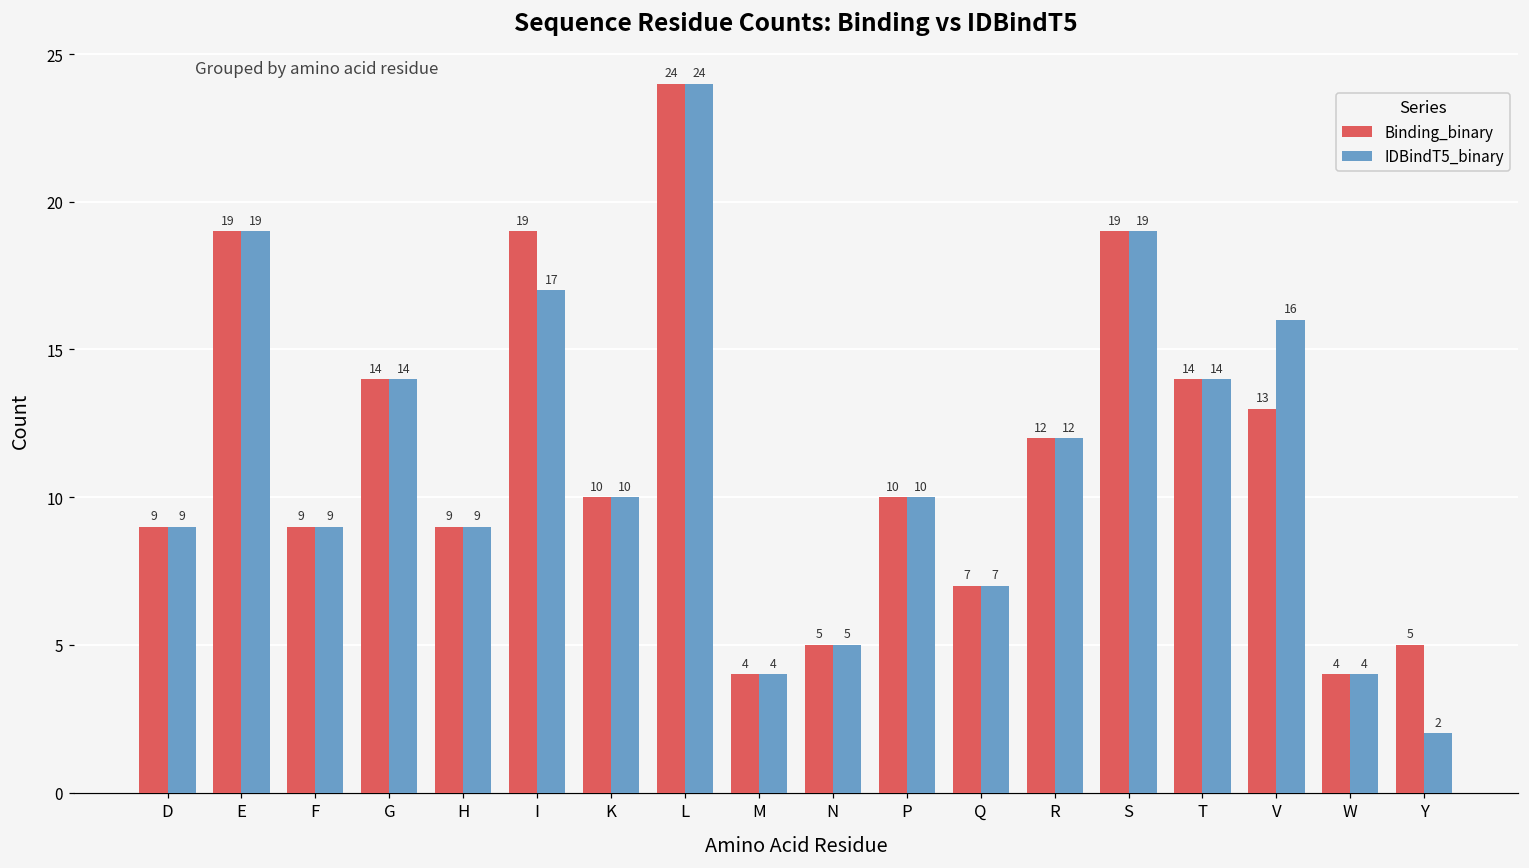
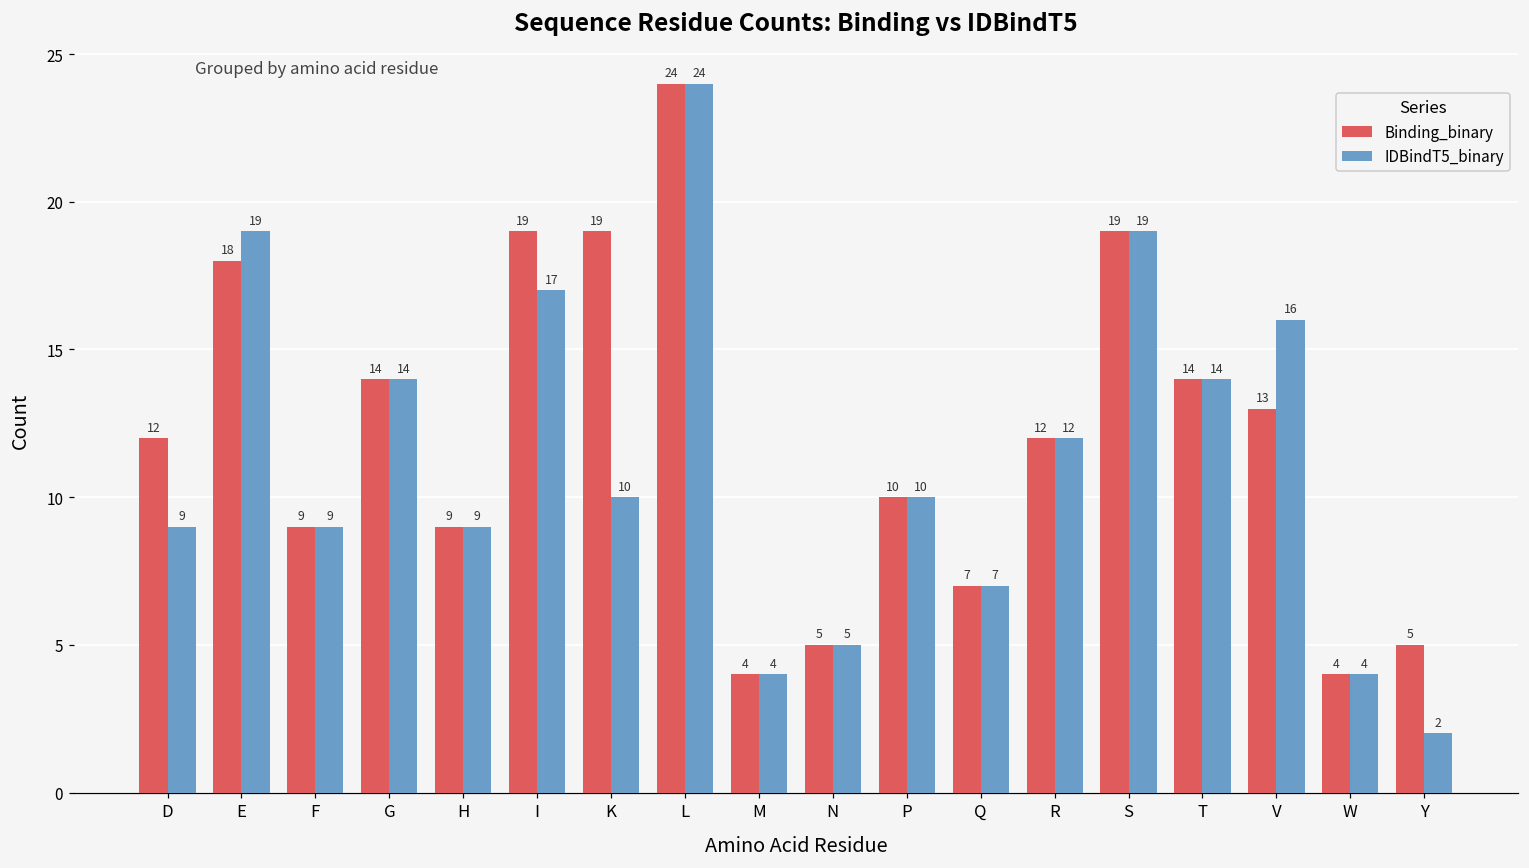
  {
    "Binding_binary": {
-     "D": 9,
-     "E": 19,
+     "D": 12,
+     "E": 18,
      "F": 9,
      "G": 14,
      "H": 9,
      "I": 19,
-     "K": 10,
+     "K": 19,
      "L": 24,
      "M": 4,
      "N": 5,
      "P": 10,
      "Q": 7,
      "R": 12,
      "S": 19,
      "T": 14,
      "V": 13,
      "W": 4,
      "Y": 5
    },
    "IDBindT5_binary": {
      "D": 9,
      "E": 19,
      "F": 9,
      "G": 14,
      "H": 9,
      "I": 17,
      "K": 10,
      "L": 24,
      "M": 4,
      "N": 5,
      "P": 10,
      "Q": 7,
      "R": 12,
      "S": 19,
      "T": 14,
      "V": 16,
      "W": 4,
      "Y": 2
    }
  }
